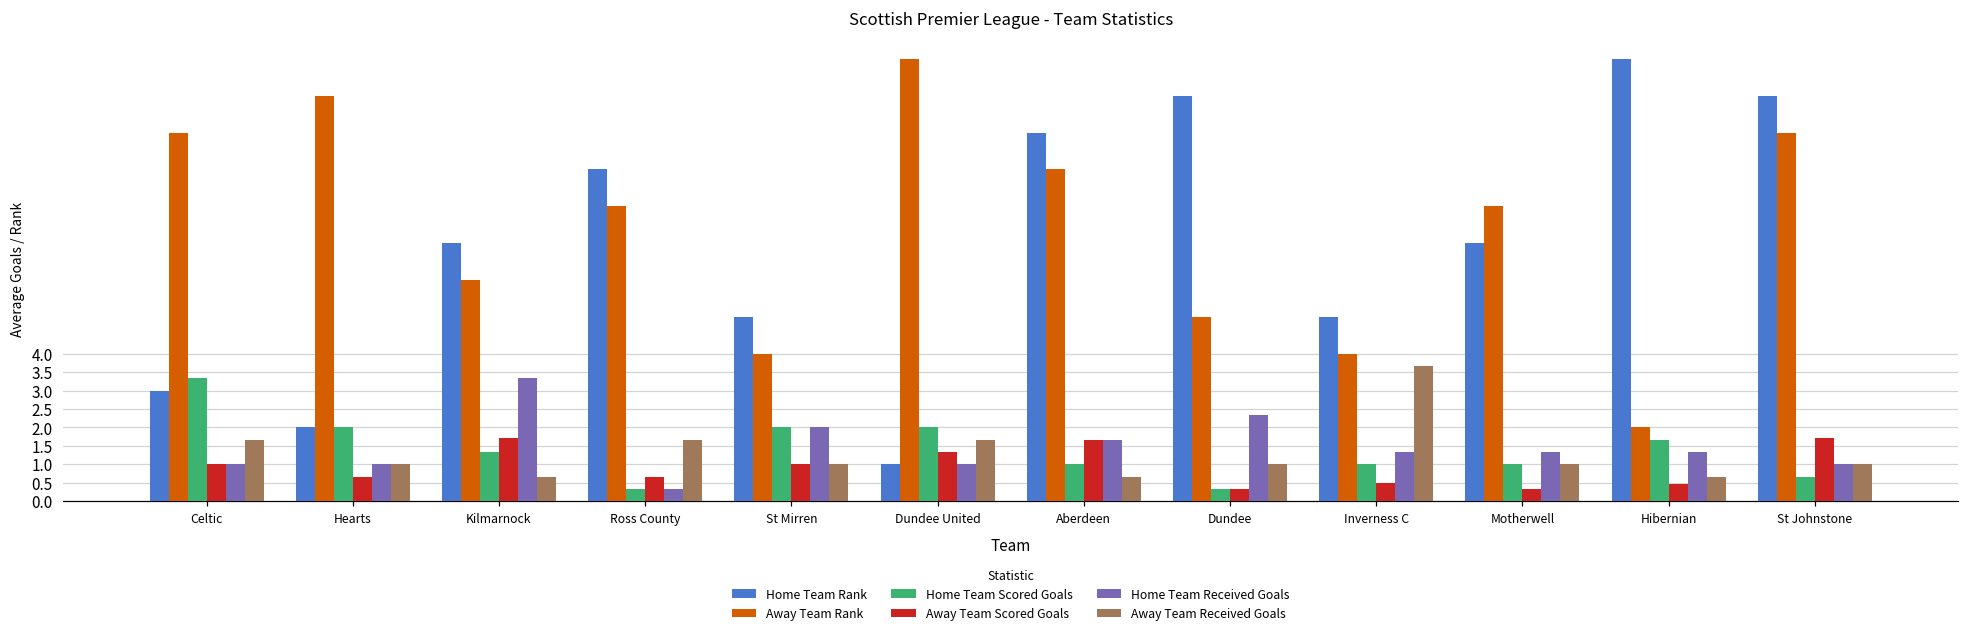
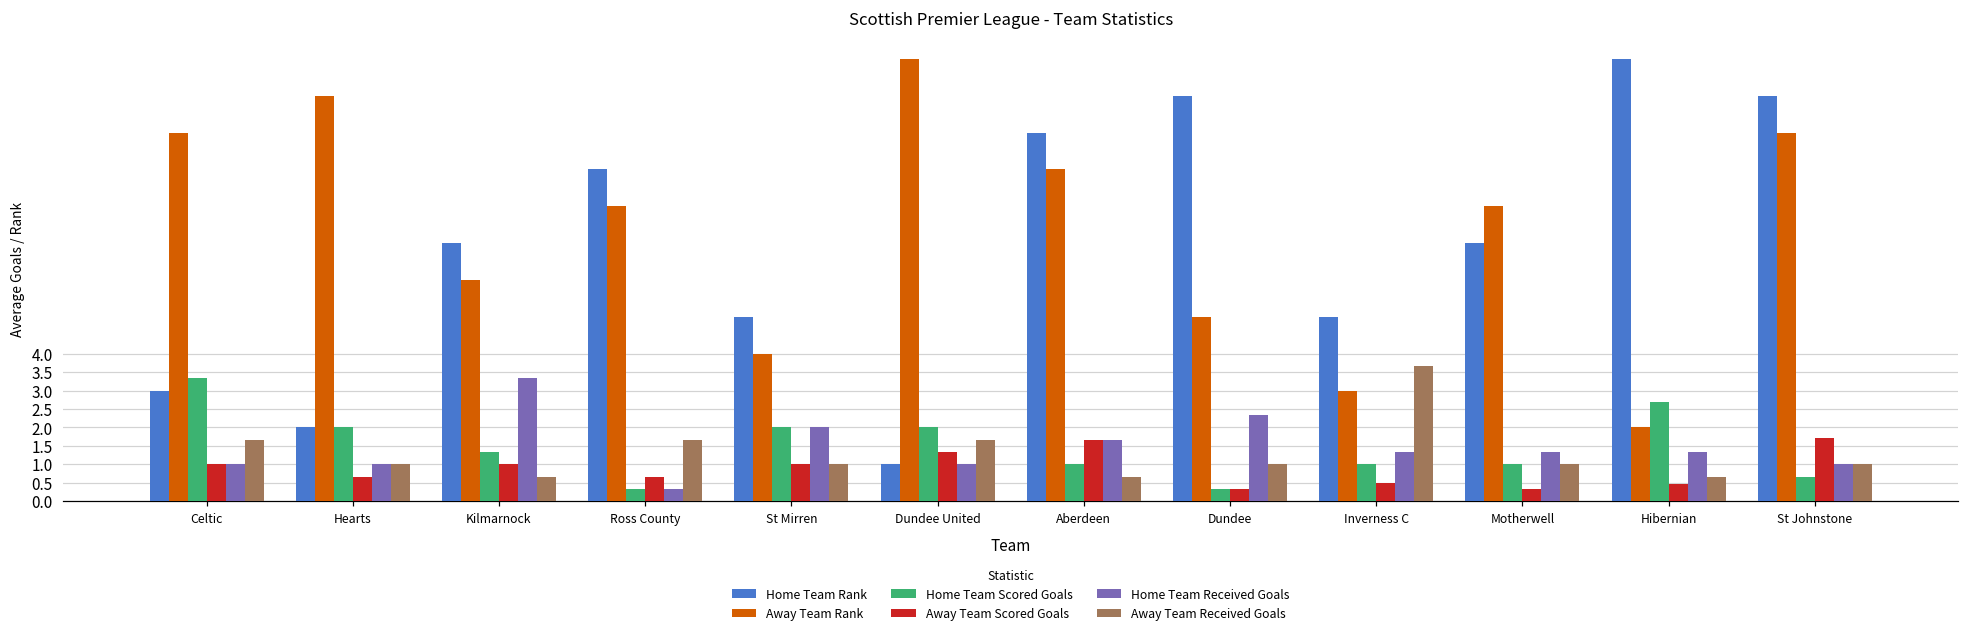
  {
    "Away Team Rank": {
      "Celtic": 10,
      "Hearts": 11,
      "Kilmarnock": 6,
      "Ross County": 8,
      "St Mirren": 4,
      "Dundee United": 12,
      "Aberdeen": 9,
      "Dundee": 5,
-     "Inverness C": 4,
+     "Inverness C": 3,
      "Motherwell": 8,
      "Hibernian": 2,
      "St Johnstone": 10
    },
    "Home Team Scored Goals": {
      "Celtic": 3.3,
      "Hearts": 2.0,
      "Kilmarnock": 1.3,
      "Ross County": 0.3,
      "St Mirren": 2.0,
      "Dundee United": 2.0,
      "Aberdeen": 1.0,
      "Dundee": 0.3,
      "Inverness C": 1.0,
      "Motherwell": 1.0,
-     "Hibernian": 1.7,
+     "Hibernian": 2.7,
      "St Johnstone": 0.7
    },
    "Away Team Scored Goals": {
      "Celtic": 1.0,
      "Hearts": 0.7,
-     "Kilmarnock": 1.7,
+     "Kilmarnock": 1.0,
      "Ross County": 0.7,
      "St Mirren": 1.0,
      "Dundee United": 1.3,
      "Aberdeen": 1.7,
      "Dundee": 0.3,
      "Inverness C": 0.5,
      "Motherwell": 0.3,
      "Hibernian": 0.5,
      "St Johnstone": 1.7
    },
    "Away Team Received Goals": {
      "Celtic": 1.7,
      "Hearts": 1.0,
      "Kilmarnock": 0.7,
      "Ross County": 1.7,
      "St Mirren": 1.0,
      "Dundee United": 1.7,
      "Aberdeen": 0.7,
      "Dundee": 1.0,
      "Inverness C": 3.7,
      "Motherwell": 1.0,
      "Hibernian": 0.7,
      "St Johnstone": 1.0
    }
  }
